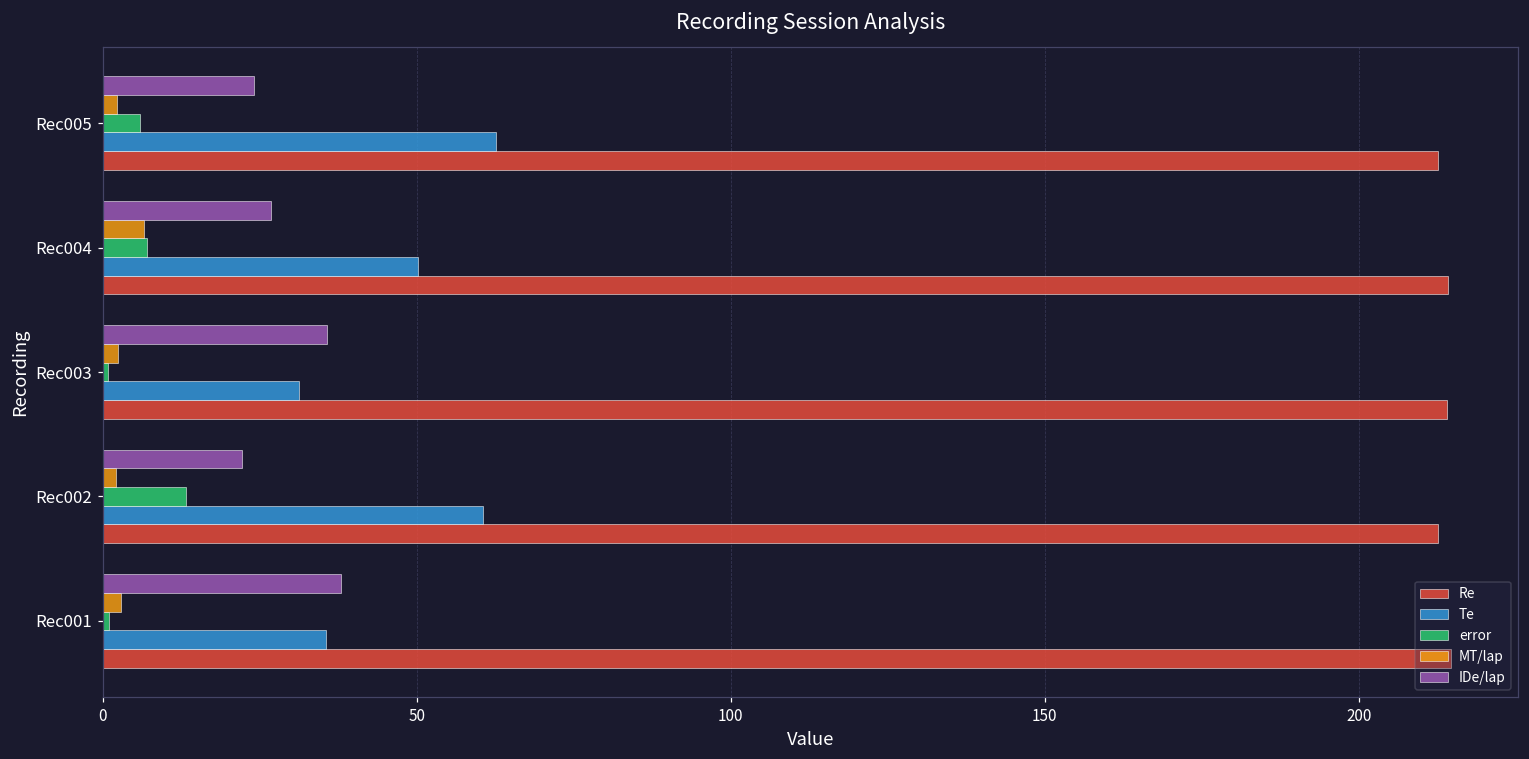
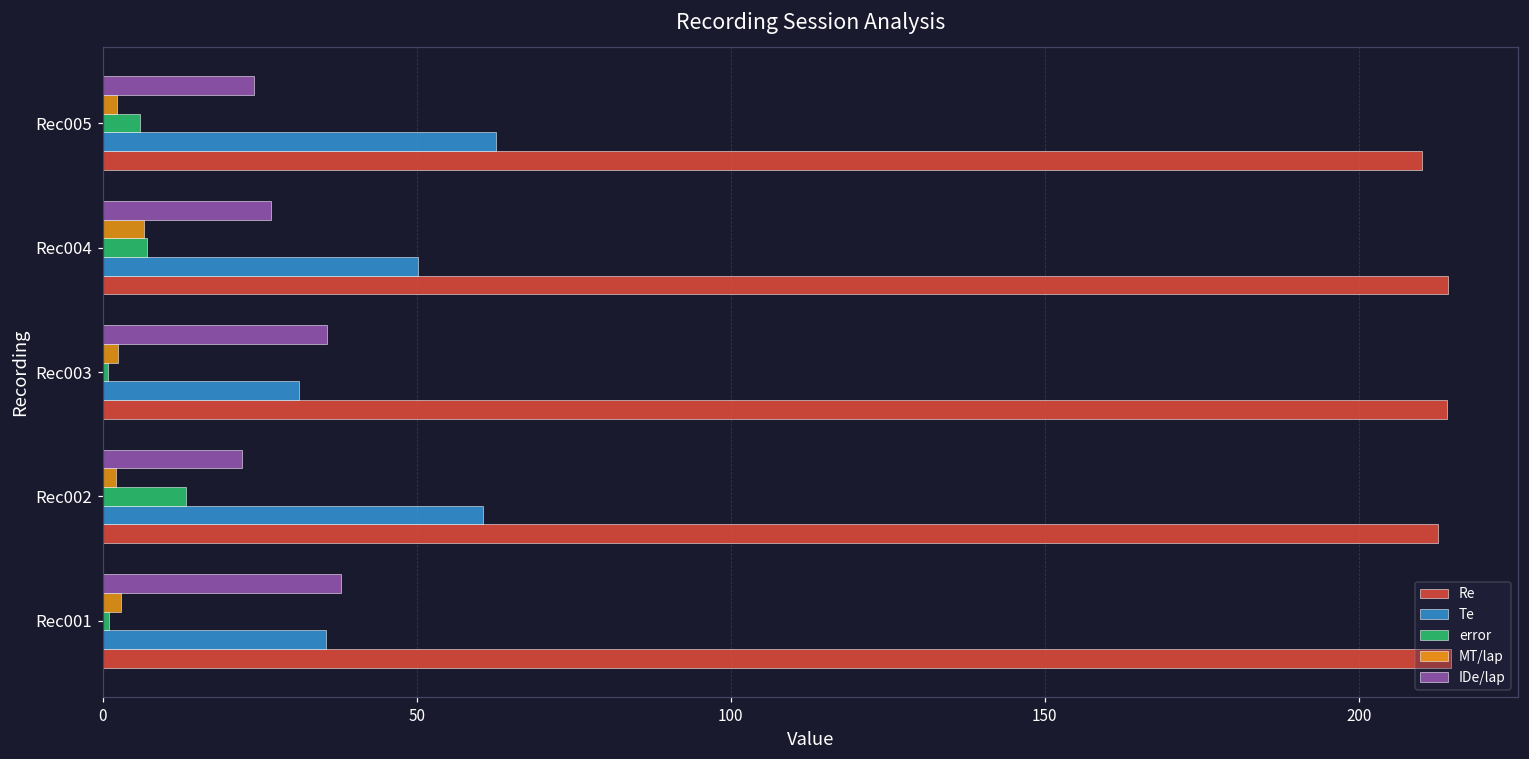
  {
    "Re": {
-     "Rec005": 213,
+     "Rec005": 210,
      "Rec004": 214,
      "Rec003": 214,
      "Rec002": 213
    },
    "Te": {
      "Rec005": 63,
      "Rec004": 50,
      "Rec003": 31,
      "Rec002": 60,
      "Rec001": 36
    },
    "error": {
      "Rec005": 6,
      "Rec004": 7,
      "Rec003": 1,
      "Rec002": 13,
      "Rec001": 1
    },
    "MT/lap": {
      "Rec005": 2,
      "Rec004": 6,
      "Rec003": 2,
      "Rec002": 2,
      "Rec001": 3
    },
    "IDe/lap": {
      "Rec005": 24,
      "Rec004": 27,
      "Rec003": 36,
      "Rec002": 22,
      "Rec001": 38
    }
  }
